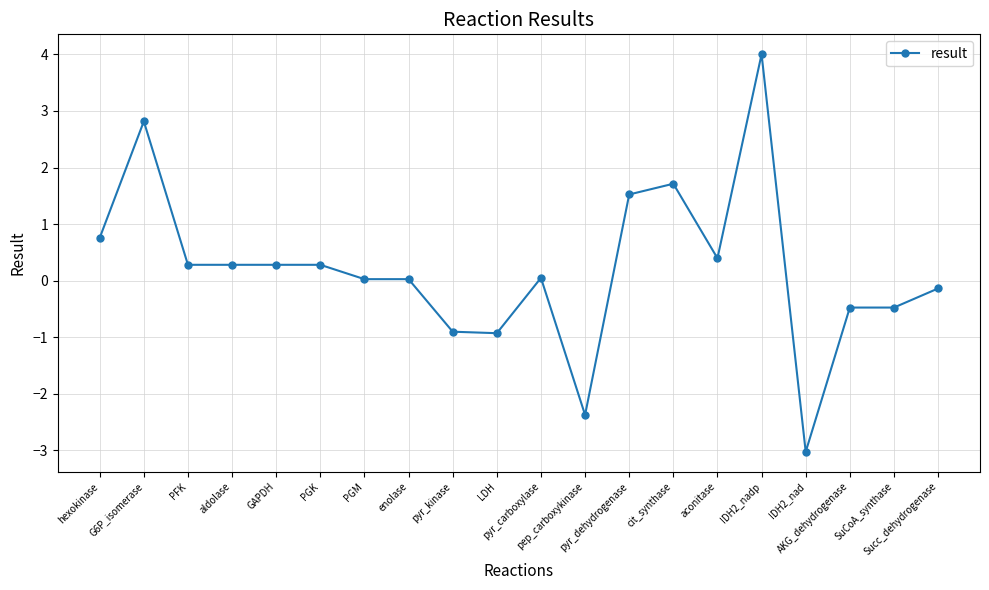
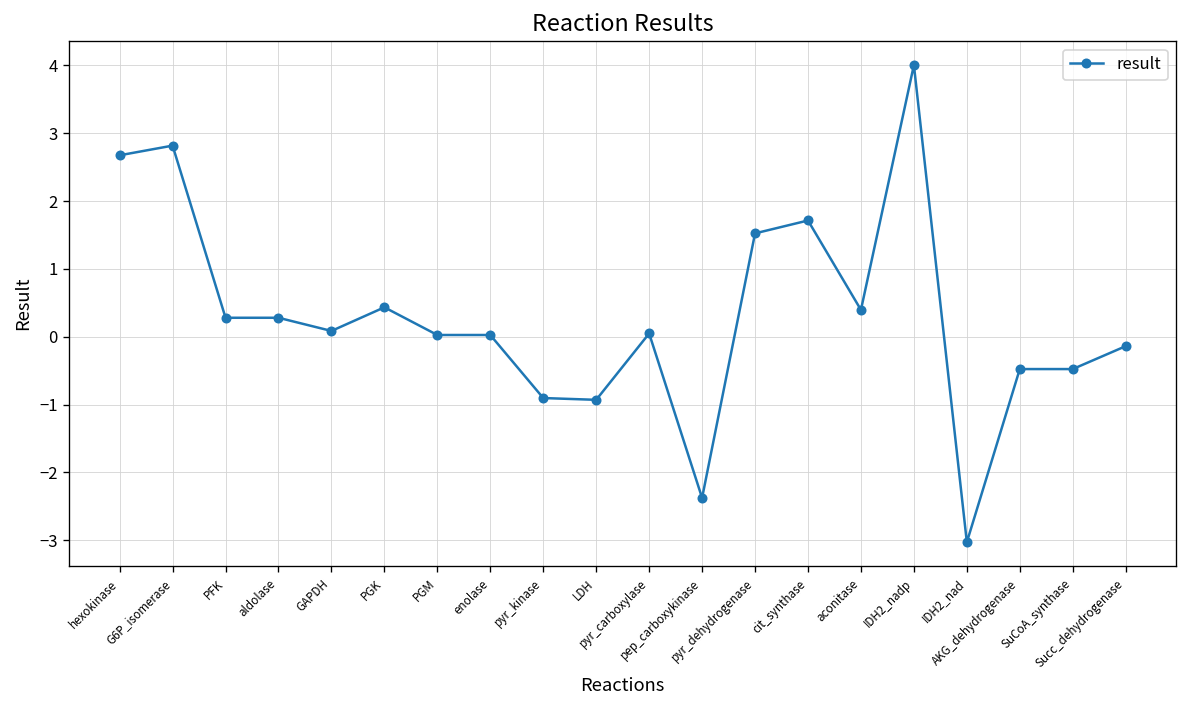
  {
-   "hexokinase": 0.8,
+   "hexokinase": 2.7,
    "G6P_isomerase": 2.8,
    "PFK": 0.3,
    "aldolase": 0.3,
-   "GAPDH": 0.3,
-   "PGK": 0.3,
+   "GAPDH": 0.1,
+   "PGK": 0.4,
    "PGM": 0.0,
    "enolase": 0.0,
    "pyr_kinase": -0.9,
    "LDH": -0.9,
    "pyr_carboxylase": 0.0,
    "pep_carboxykinase": -2.4,
    "pyr_dehydrogenase": 1.5,
    "cit_synthase": 1.7,
    "aconitase": 0.4,
    "IDH2_nadp": 4.0,
    "IDH2_nad": -3.0,
    "AKG_dehydrogenase": -0.5,
    "SuCoA_synthase": -0.5,
    "Succ_dehydrogenase": -0.1
  }
